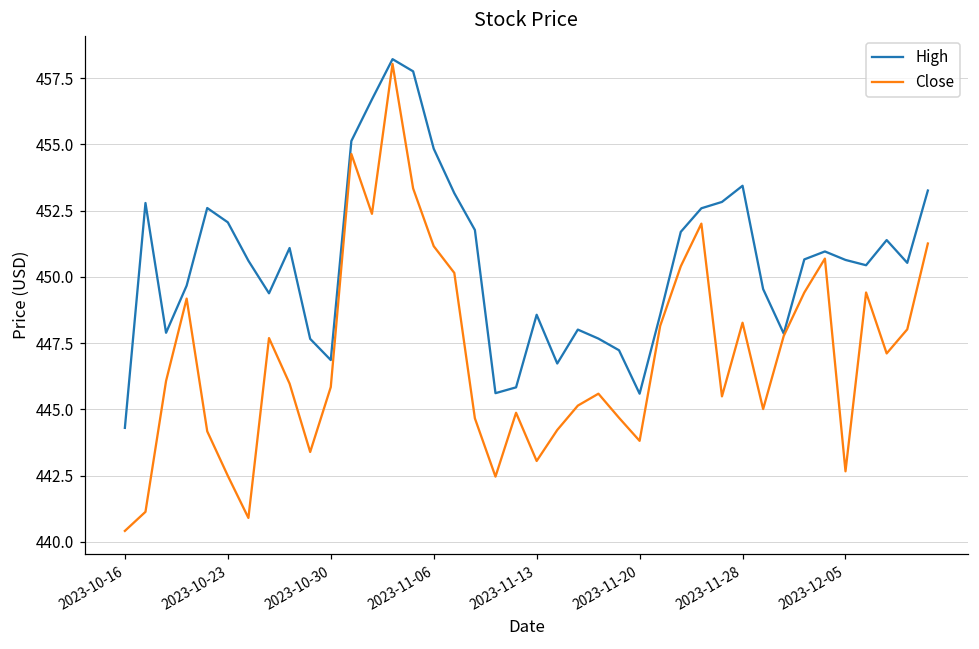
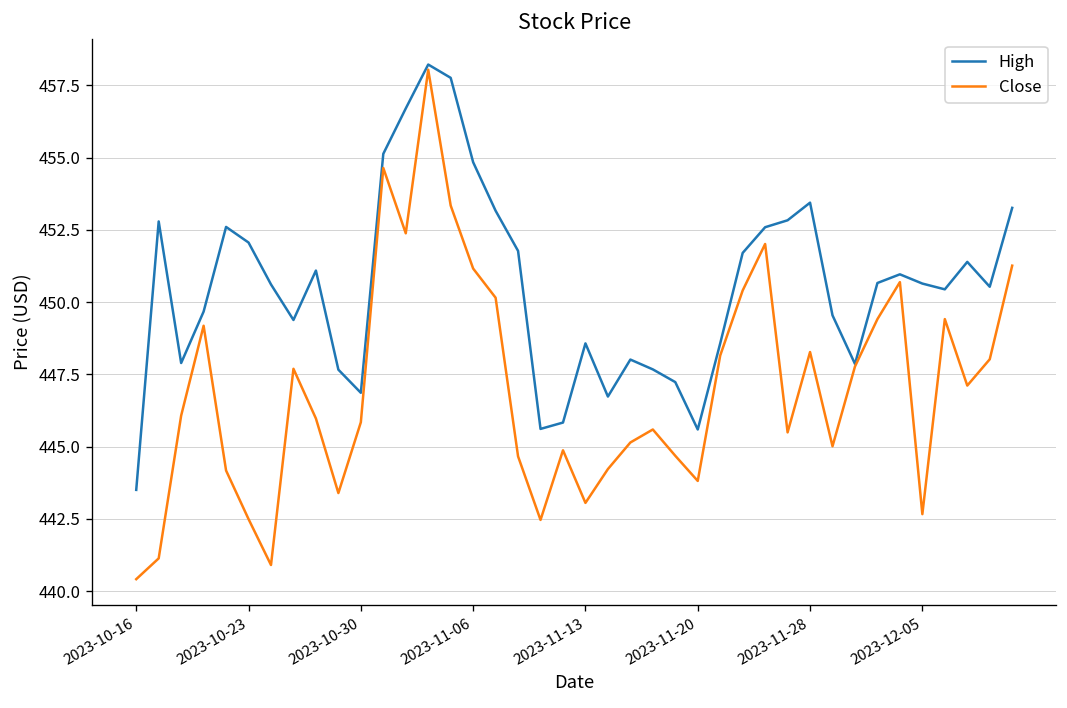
  {
    "High": {
-     "2023-10-16": 444.3,
+     "2023-10-16": 443.5,
      "2023-10-23": 452.1,
      "2023-10-30": 446.9,
      "2023-11-06": 454.8,
      "2023-11-13": 448.6,
      "2023-11-20": 445.6,
      "2023-11-28": 453.4,
      "2023-12-05": 450.6
    },
    "Close": {
      "2023-10-16": 440.4,
      "2023-10-23": 442.5,
      "2023-10-30": 445.8,
      "2023-11-06": 451.2,
      "2023-11-13": 443.1,
      "2023-11-20": 443.8,
      "2023-11-28": 448.3,
      "2023-12-05": 442.7
    }
  }
